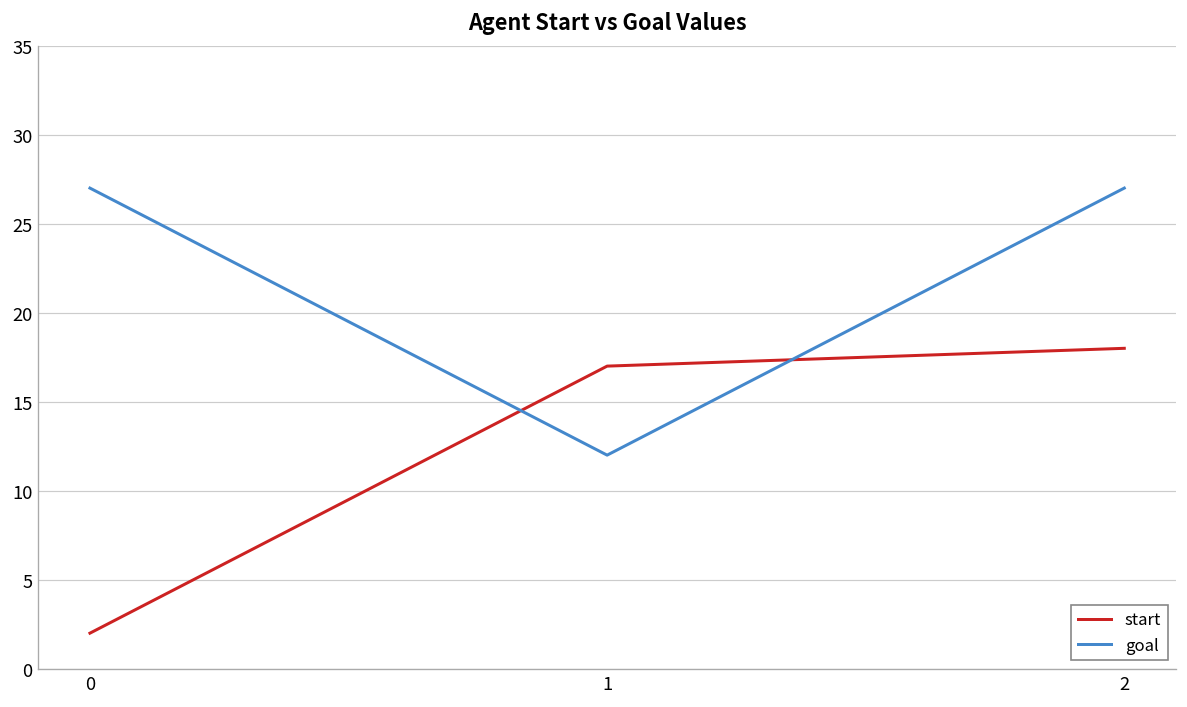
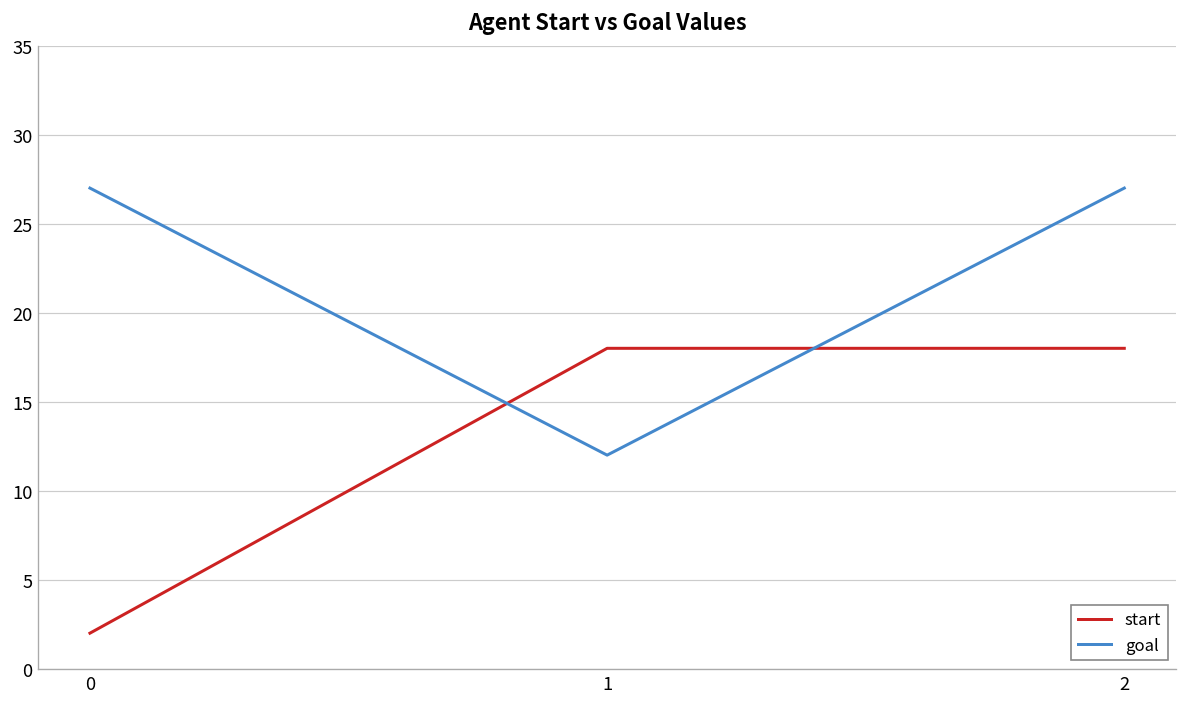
  {
    "start": {
      "0": 2,
-     "1": 17,
+     "1": 18,
      "2": 18
    },
    "goal": {
      "0": 27,
      "1": 12,
      "2": 27
    }
  }
